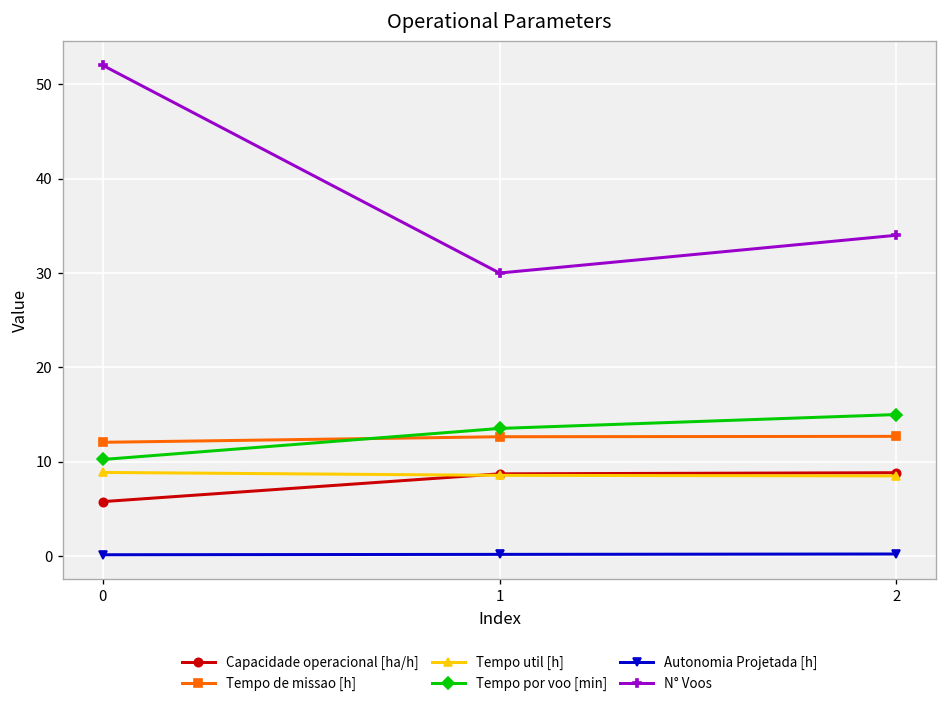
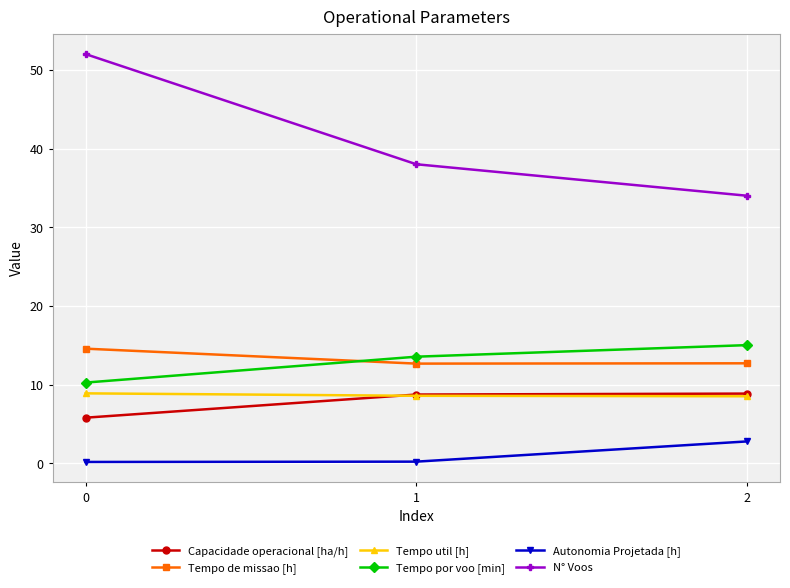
  {
    "Capacidade operacional [ha/h]": {
      "0": 6,
      "2": 9
    },
    "Tempo de missao [h]": {
-     "0": 12,
+     "0": 15,
      "1": 13,
      "2": 13
    },
    "Tempo util [h]": {
      "0": 9,
      "2": 9
    },
    "Tempo por voo [min]": {
      "0": 10,
      "1": 14,
      "2": 15
    },
    "Autonomia Projetada [h]": {
      "0": 0,
      "1": 0,
-     "2": 0
+     "2": 3
    },
    "N° Voos": {
      "0": 52,
-     "1": 30,
+     "1": 38,
      "2": 34
    }
  }
